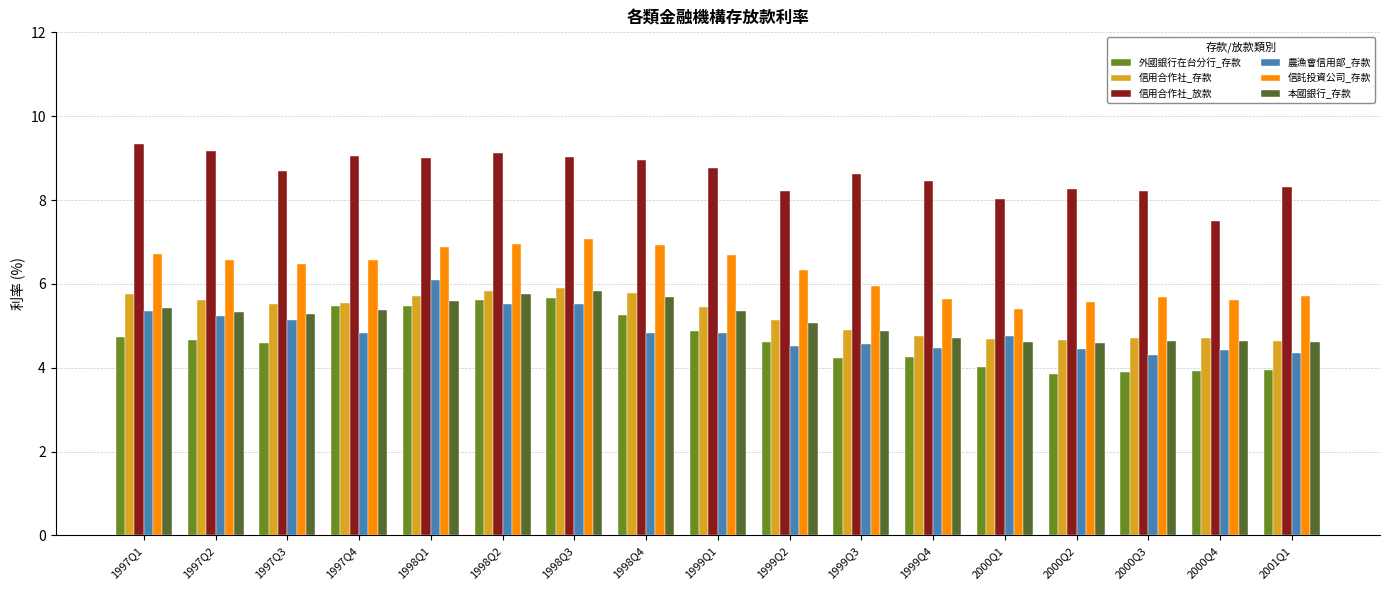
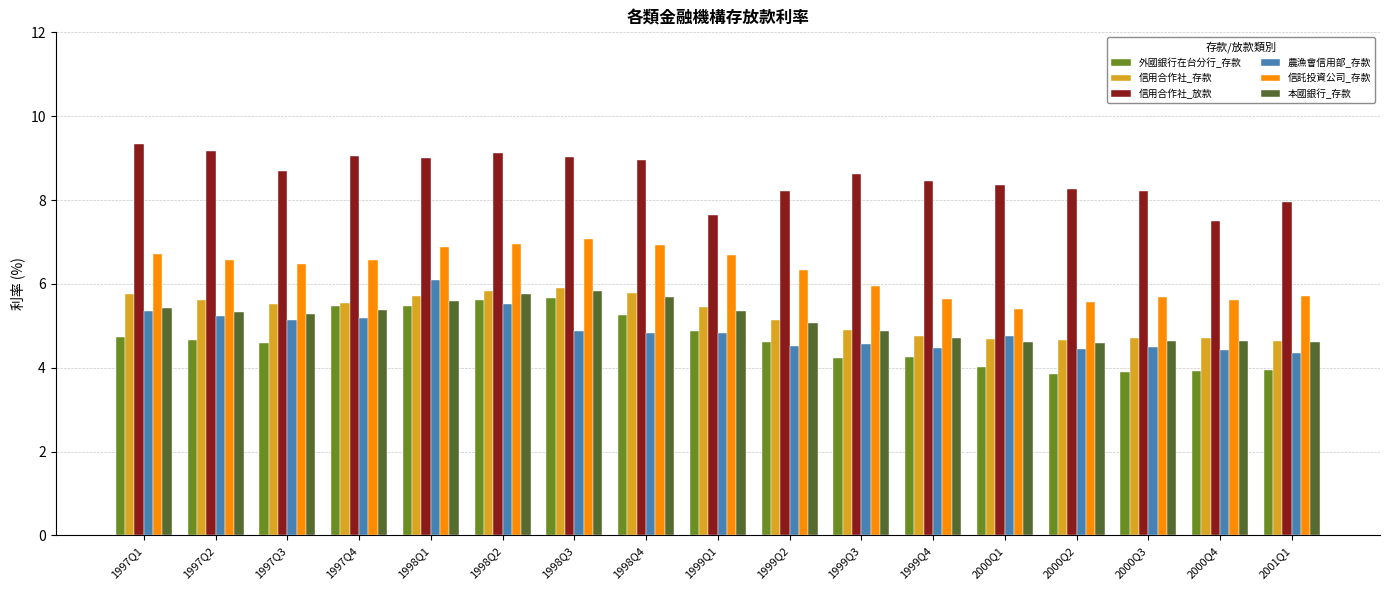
  {
    "信用合作社_放款": {
      "1997Q1": 9.3,
      "1997Q2": 9.2,
      "1997Q3": 8.7,
      "1997Q4": 9.0,
      "1998Q1": 9.0,
      "1998Q2": 9.1,
      "1998Q3": 9.0,
      "1998Q4": 9.0,
-     "1999Q1": 8.8,
+     "1999Q1": 7.7,
      "1999Q2": 8.2,
      "1999Q3": 8.6,
      "1999Q4": 8.5,
-     "2000Q1": 8.0,
+     "2000Q1": 8.4,
      "2000Q2": 8.3,
      "2000Q3": 8.2,
      "2000Q4": 7.5,
-     "2001Q1": 8.3
+     "2001Q1": 8.0
    },
    "農漁會信用部_存款": {
      "1997Q1": 5.4,
      "1997Q2": 5.2,
      "1997Q3": 5.2,
-     "1997Q4": 4.8,
+     "1997Q4": 5.2,
      "1998Q1": 6.1,
      "1998Q2": 5.5,
-     "1998Q3": 5.5,
+     "1998Q3": 4.9,
      "1998Q4": 4.8,
      "1999Q1": 4.8,
      "1999Q2": 4.5,
      "1999Q3": 4.6,
      "1999Q4": 4.5,
      "2000Q1": 4.8,
      "2000Q2": 4.4,
-     "2000Q3": 4.3,
+     "2000Q3": 4.5,
      "2000Q4": 4.4,
      "2001Q1": 4.4
    }
  }
